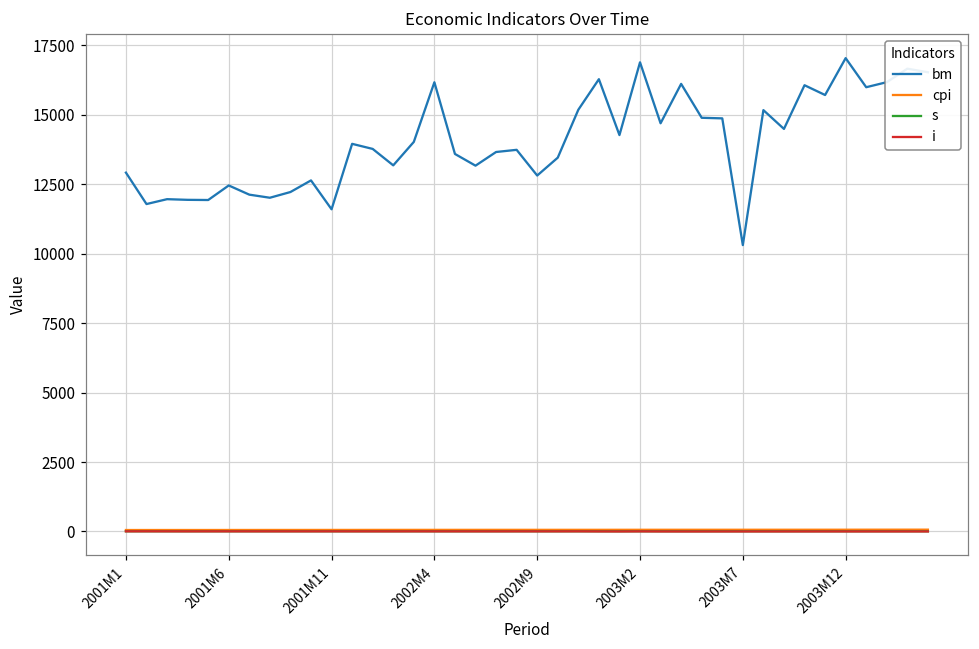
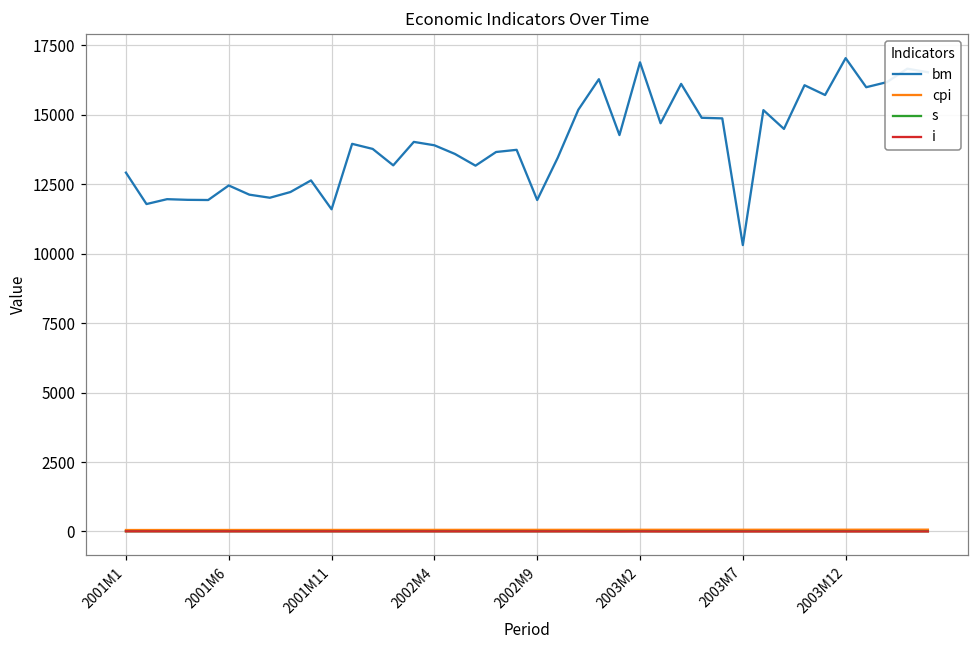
  {
    "bm": {
      "2001M1": 12900,
      "2001M6": 12500,
      "2001M11": 11600,
-     "2002M4": 16200,
-     "2002M9": 12800,
+     "2002M4": 13900,
+     "2002M9": 11900,
      "2003M2": 16900,
      "2003M7": 10300,
      "2003M12": 17000
    }
  }
